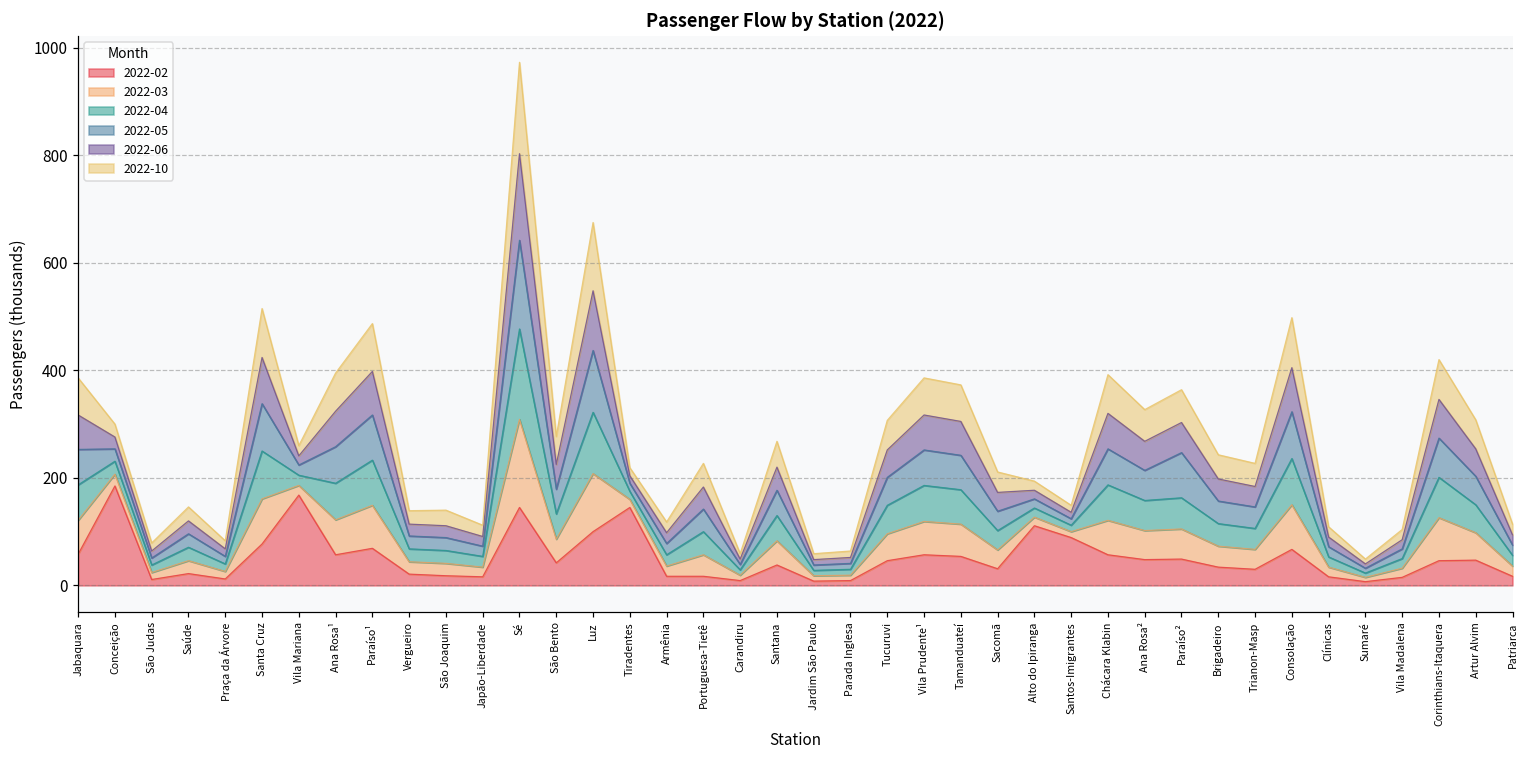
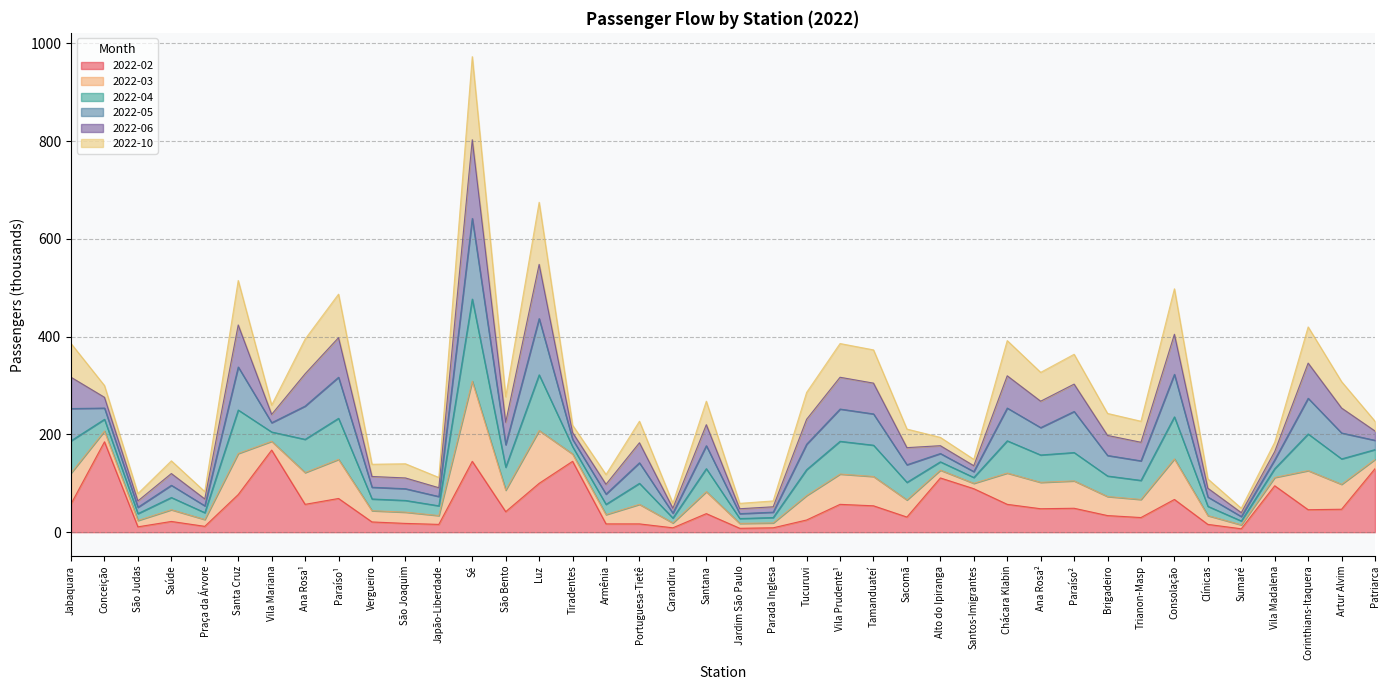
  {
    "2022-02": {
      "Jabaquara": 60,
      "Conceição": 190,
      "São Judas": 10,
      "Saúde": 20,
      "Praça da Árvore": 10,
      "Santa Cruz": 80,
      "Vila Mariana": 170,
      "Ana Rosa¹": 60,
      "Paraíso¹": 70,
      "Vergueiro": 20,
      "São Joaquim": 20,
      "Japão-Liberdade": 20,
      "Sé": 150,
      "São Bento": 40,
      "Luz": 100,
      "Tiradentes": 150,
      "Armênia": 20,
      "Portuguesa-Tietê": 20,
      "Carandiru": 10,
      "Santana": 40,
      "Jardim São Paulo": 10,
      "Parada Inglesa": 10,
-     "Tucuruvi": 50,
+     "Tucuruvi": 30,
      "Vila Prudente¹": 60,
      "Tamanduateí": 50,
      "Sacomã": 30,
      "Alto do Ipiranga": 110,
      "Santos-Imigrantes": 90,
      "Chácara Klabin": 60,
      "Ana Rosa²": 50,
      "Paraíso²": 50,
      "Brigadeiro": 30,
      "Trianon-Masp": 30,
      "Consolação": 70,
      "Clínicas": 20,
      "Sumaré": 10,
-     "Vila Madalena": 20,
+     "Vila Madalena": 100,
      "Corinthians-Itaquera": 50,
      "Artur Alvim": 50,
-     "Patriarca": 20
+     "Patriarca": 130
    }
  }
